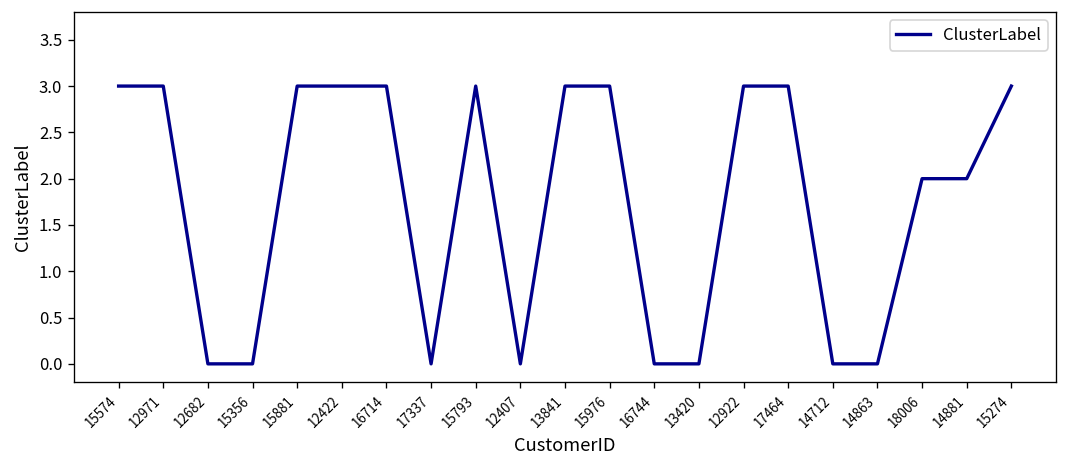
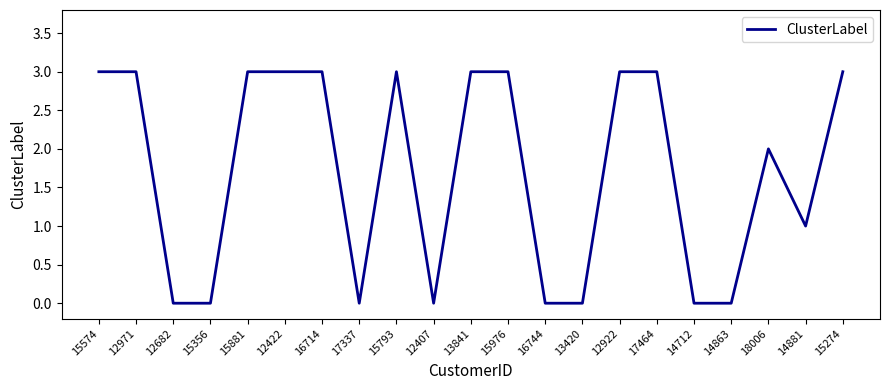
  {
    "15574": 3,
    "12971": 3,
    "12682": 0,
    "15356": 0,
    "15881": 3,
    "12422": 3,
    "16714": 3,
    "17337": 0,
    "15793": 3,
    "12407": 0,
    "13841": 3,
    "15976": 3,
    "16744": 0,
    "13420": 0,
    "12922": 3,
    "17464": 3,
    "14712": 0,
    "14863": 0,
    "18006": 2,
-   "14881": 2,
+   "14881": 1,
    "15274": 3
  }
